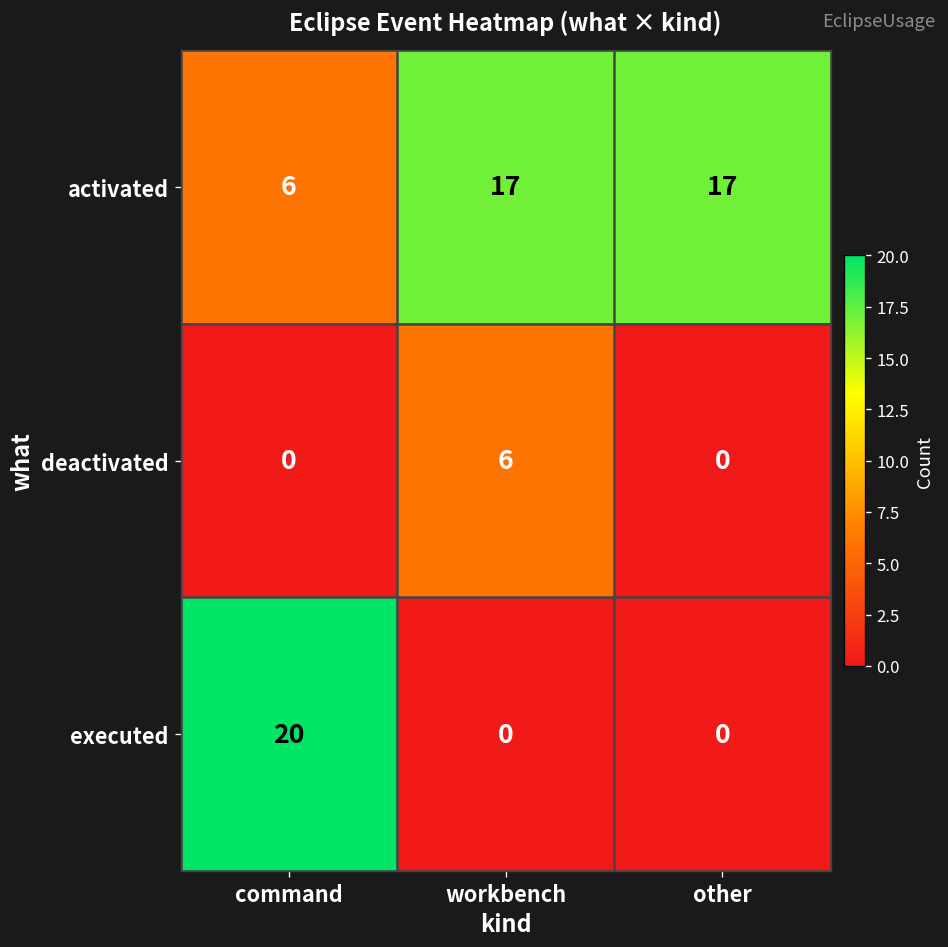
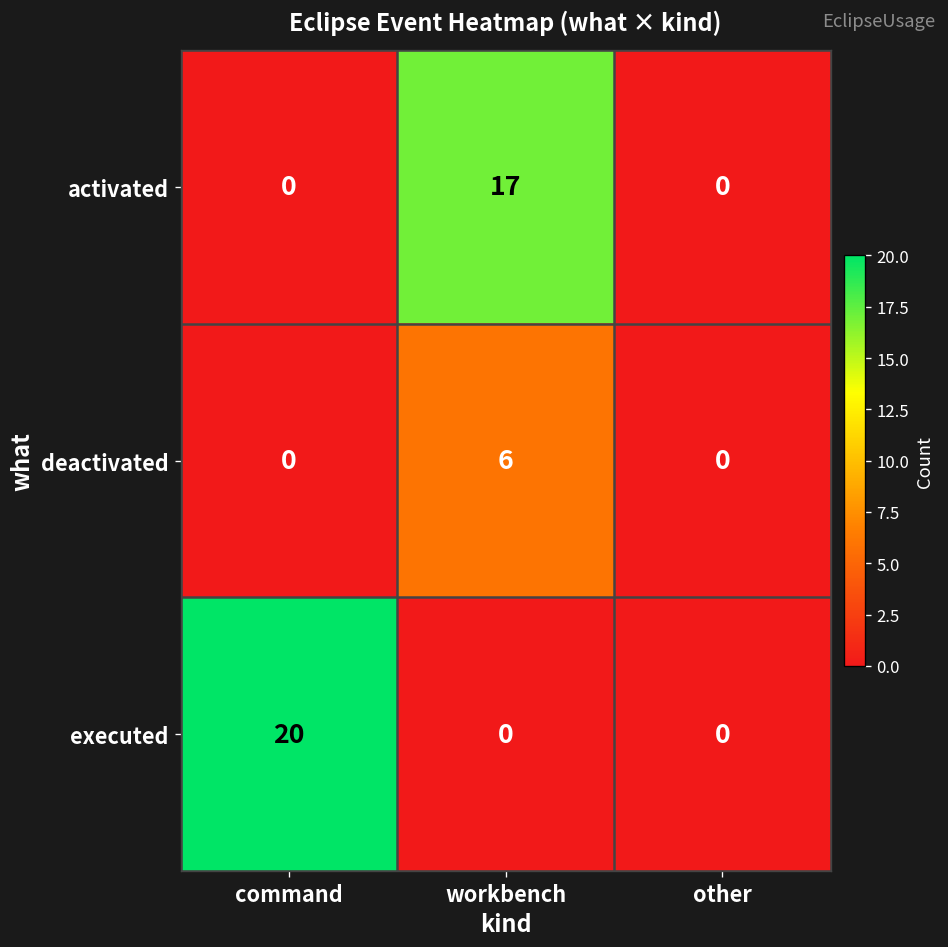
  {
    "activated": {
-     "command": 6,
+     "command": 0,
      "workbench": 17,
-     "other": 17
+     "other": 0
    },
    "deactivated": {
      "command": 0,
      "workbench": 6,
      "other": 0
    },
    "executed": {
      "command": 20,
      "workbench": 0,
      "other": 0
    }
  }
